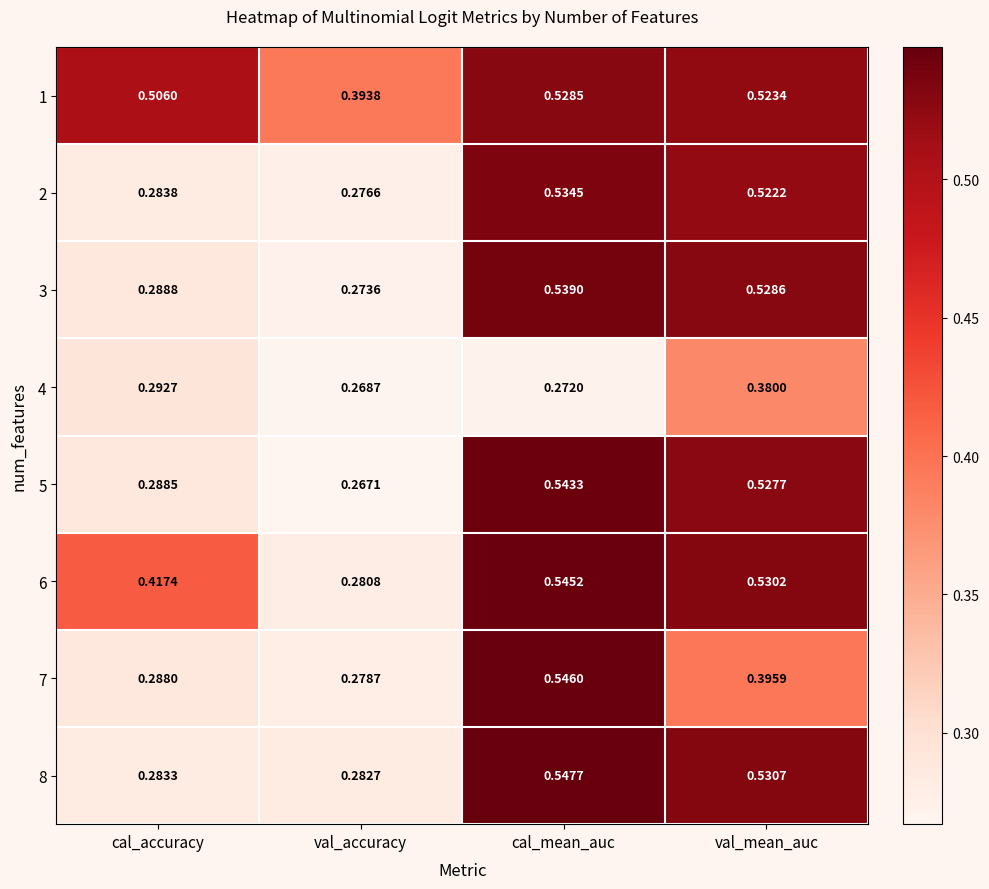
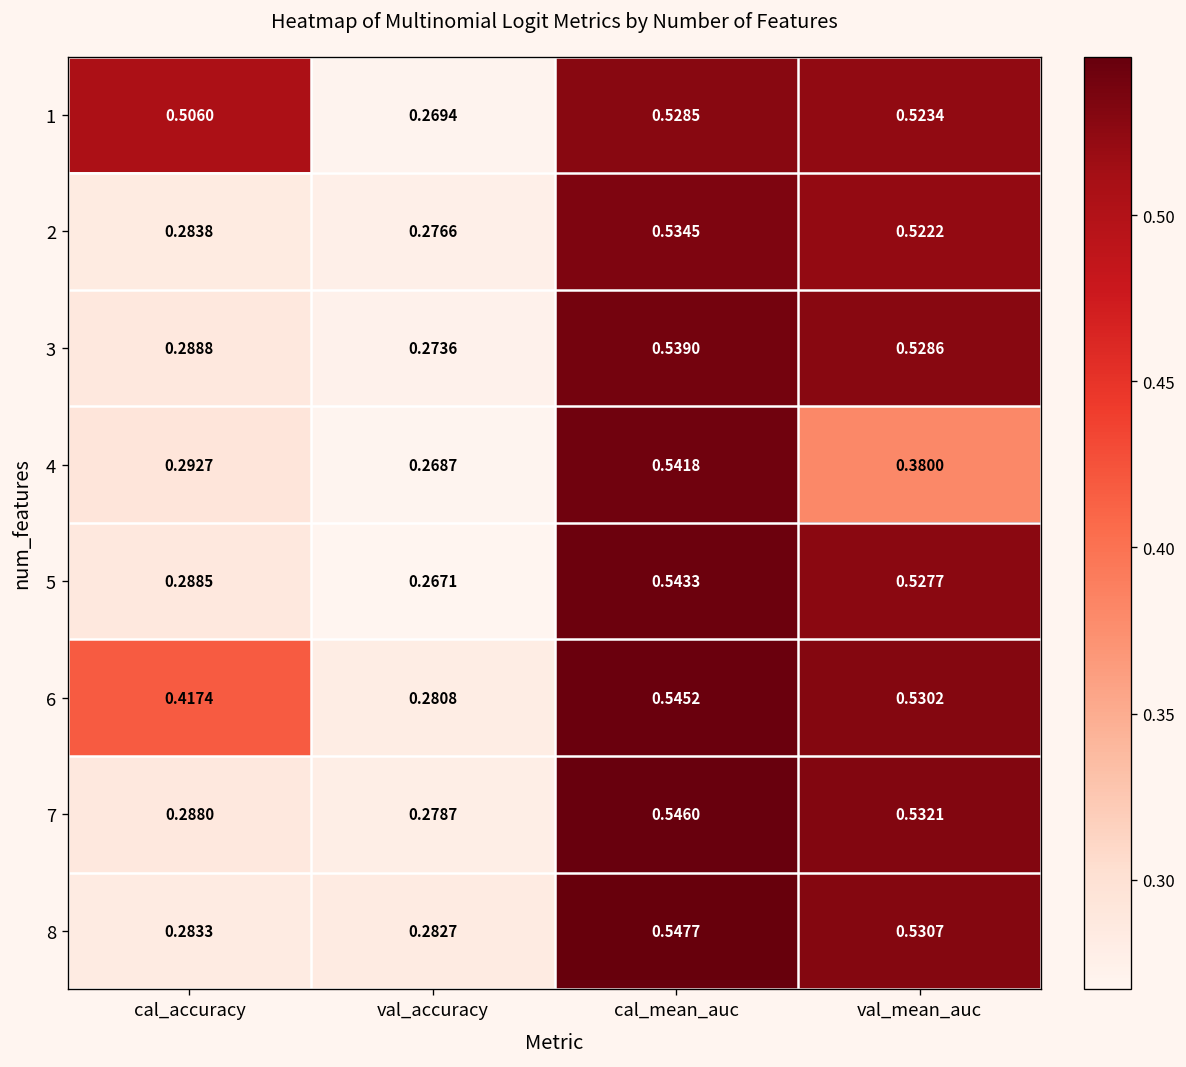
  {
    "1": {
      "cal_accuracy": 0.5060,
-     "val_accuracy": 0.3938,
+     "val_accuracy": 0.2694,
      "cal_mean_auc": 0.5285,
      "val_mean_auc": 0.5234
    },
    "2": {
      "cal_accuracy": 0.2838,
      "val_accuracy": 0.2766,
      "cal_mean_auc": 0.5345,
      "val_mean_auc": 0.5222
    },
    "3": {
      "cal_accuracy": 0.2888,
      "val_accuracy": 0.2736,
      "cal_mean_auc": 0.5390,
      "val_mean_auc": 0.5286
    },
    "4": {
      "cal_accuracy": 0.2927,
      "val_accuracy": 0.2687,
-     "cal_mean_auc": 0.2720,
+     "cal_mean_auc": 0.5418,
      "val_mean_auc": 0.3800
    },
    "5": {
      "cal_accuracy": 0.2885,
      "val_accuracy": 0.2671,
      "cal_mean_auc": 0.5433,
      "val_mean_auc": 0.5277
    },
    "6": {
      "cal_accuracy": 0.4174,
      "val_accuracy": 0.2808,
      "cal_mean_auc": 0.5452,
      "val_mean_auc": 0.5302
    },
    "7": {
      "cal_accuracy": 0.2880,
      "val_accuracy": 0.2787,
      "cal_mean_auc": 0.5460,
-     "val_mean_auc": 0.3959
+     "val_mean_auc": 0.5321
    },
    "8": {
      "cal_accuracy": 0.2833,
      "val_accuracy": 0.2827,
      "cal_mean_auc": 0.5477,
      "val_mean_auc": 0.5307
    }
  }
